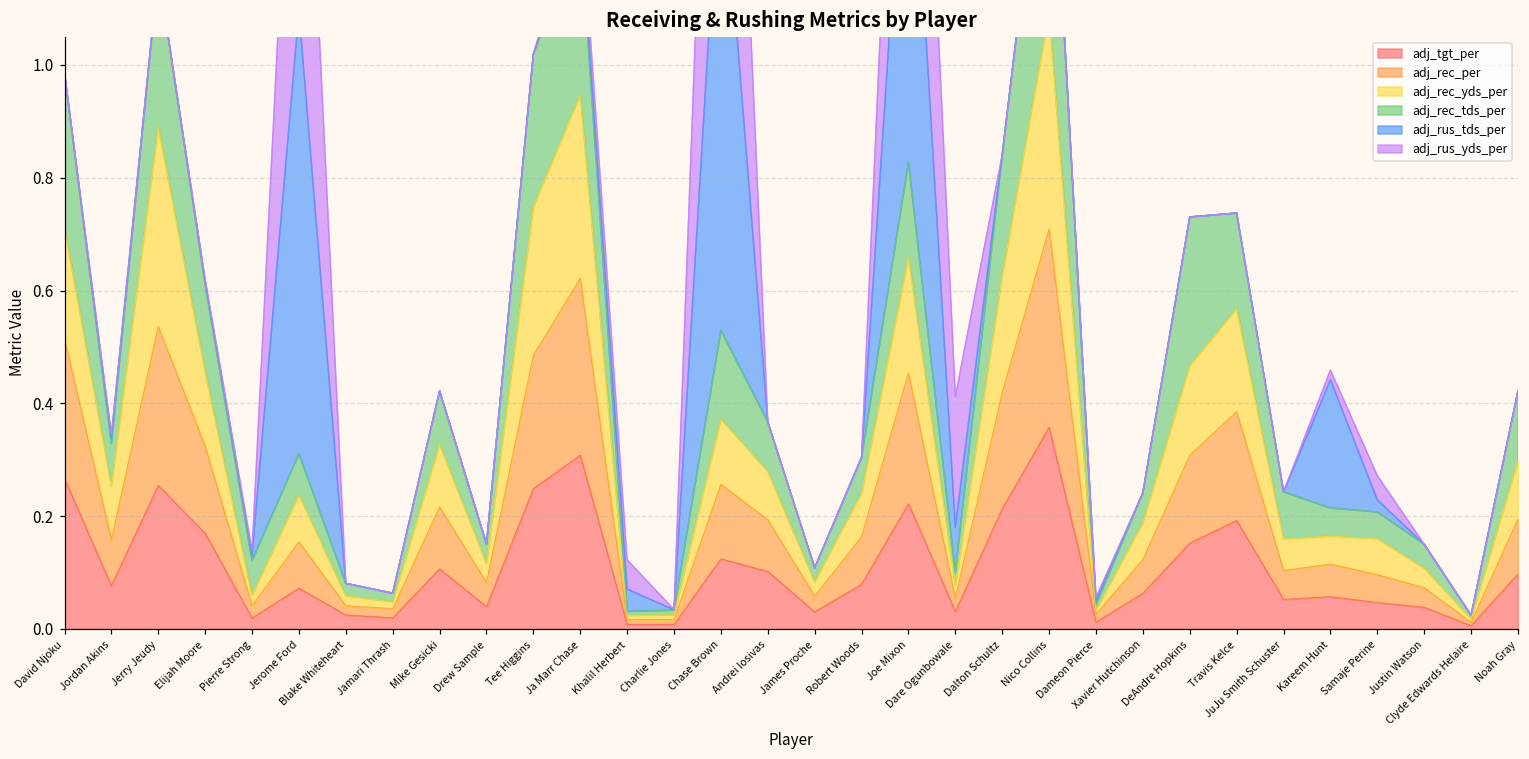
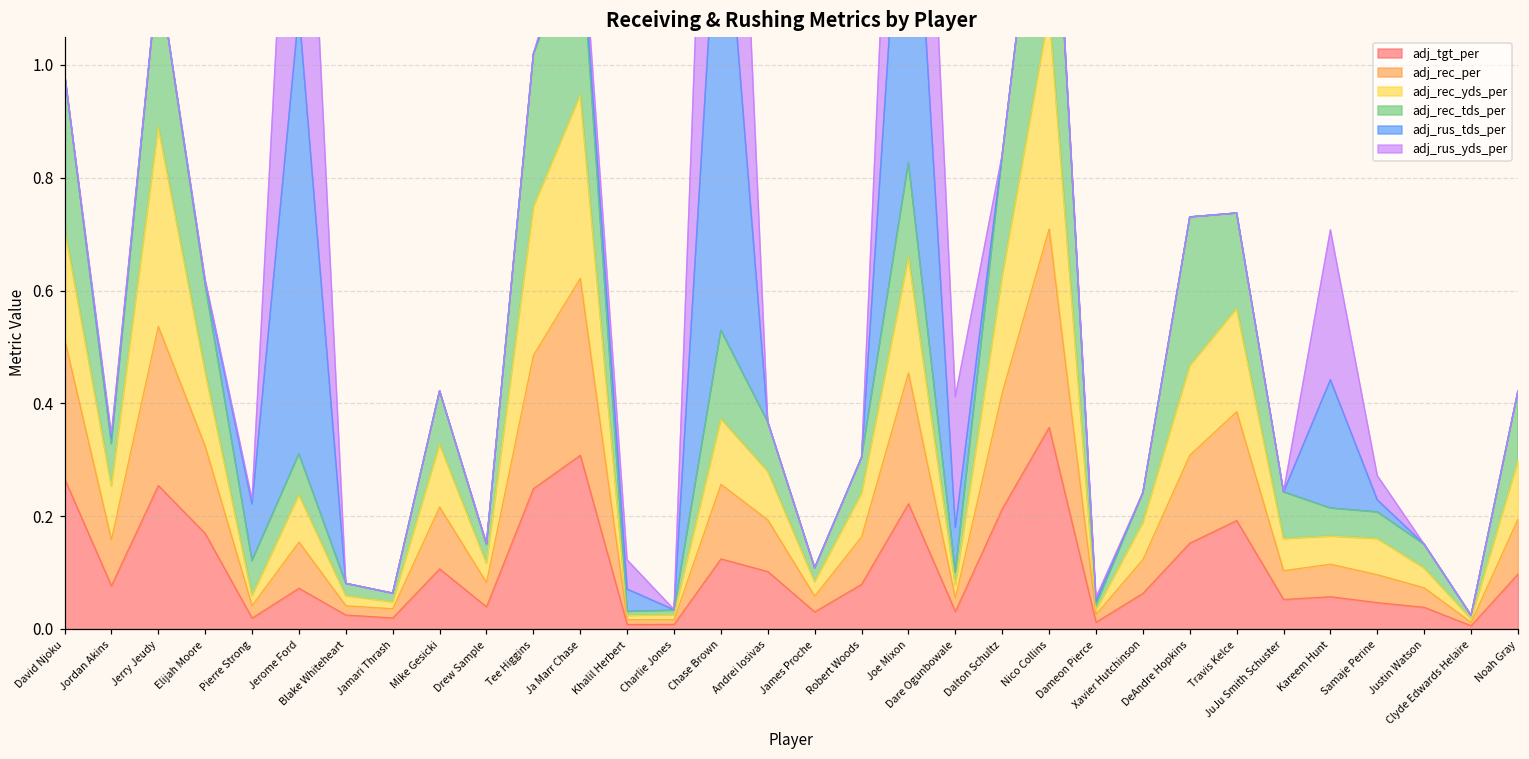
  {
    "adj_tgt_per": {
      "David Njoku": 0.27,
      "Jordan Akins": 0.08,
      "Jerry Jeudy": 0.25,
      "Elijah Moore": 0.17,
      "Pierre Strong": 0.02,
      "Jerome Ford": 0.07,
      "Blake Whiteheart": 0.02,
      "Jamari Thrash": 0.02,
      "Mike Gesicki": 0.11,
      "Drew Sample": 0.04,
      "Tee Higgins": 0.25,
      "Ja Marr Chase": 0.31,
      "Khalil Herbert": 0.01,
      "Charlie Jones": 0.01,
      "Chase Brown": 0.12,
      "Andrei Iosivas": 0.10,
      "James Proche": 0.03,
      "Robert Woods": 0.08,
      "Joe Mixon": 0.22,
      "Dare Ogunbowale": 0.03,
      "Dalton Schultz": 0.21,
      "Nico Collins": 0.36,
      "Dameon Pierce": 0.01,
      "Xavier Hutchinson": 0.06,
      "DeAndre Hopkins": 0.15,
      "Travis Kelce": 0.19,
      "JuJu Smith Schuster": 0.05,
      "Kareem Hunt": 0.06,
      "Samaje Perine": 0.05,
      "Justin Watson": 0.04,
      "Clyde Edwards Helaire": 0.01,
      "Noah Gray": 0.10
    },
    "adj_rec_tds_per": {
      "Jordan Akins": 0.08,
      "Elijah Moore": 0.15,
      "Pierre Strong": 0.06,
      "Jerome Ford": 0.07,
      "Khalil Herbert": 0.01,
      "Chase Brown": 0.16,
      "Joe Mixon": 0.17,
      "Dare Ogunbowale": 0.02,
      "Dameon Pierce": 0.01,
      "Kareem Hunt": 0.05,
      "Samaje Perine": 0.05
    },
    "adj_rus_tds_per": {
      "Jordan Akins": 0.01,
-     "Pierre Strong": 0.01,
+     "Pierre Strong": 0.10,
      "Khalil Herbert": 0.04,
      "Dare Ogunbowale": 0.08,
      "Dameon Pierce": 0.01,
      "Kareem Hunt": 0.23,
      "Samaje Perine": 0.02
    },
    "adj_rus_yds_per": {
      "Jordan Akins": 0.01,
      "Pierre Strong": 0.01,
      "Khalil Herbert": 0.05,
      "Dare Ogunbowale": 0.23,
      "Dameon Pierce": 0.01,
-     "Kareem Hunt": 0.02,
+     "Kareem Hunt": 0.27,
      "Samaje Perine": 0.04
    }
  }
